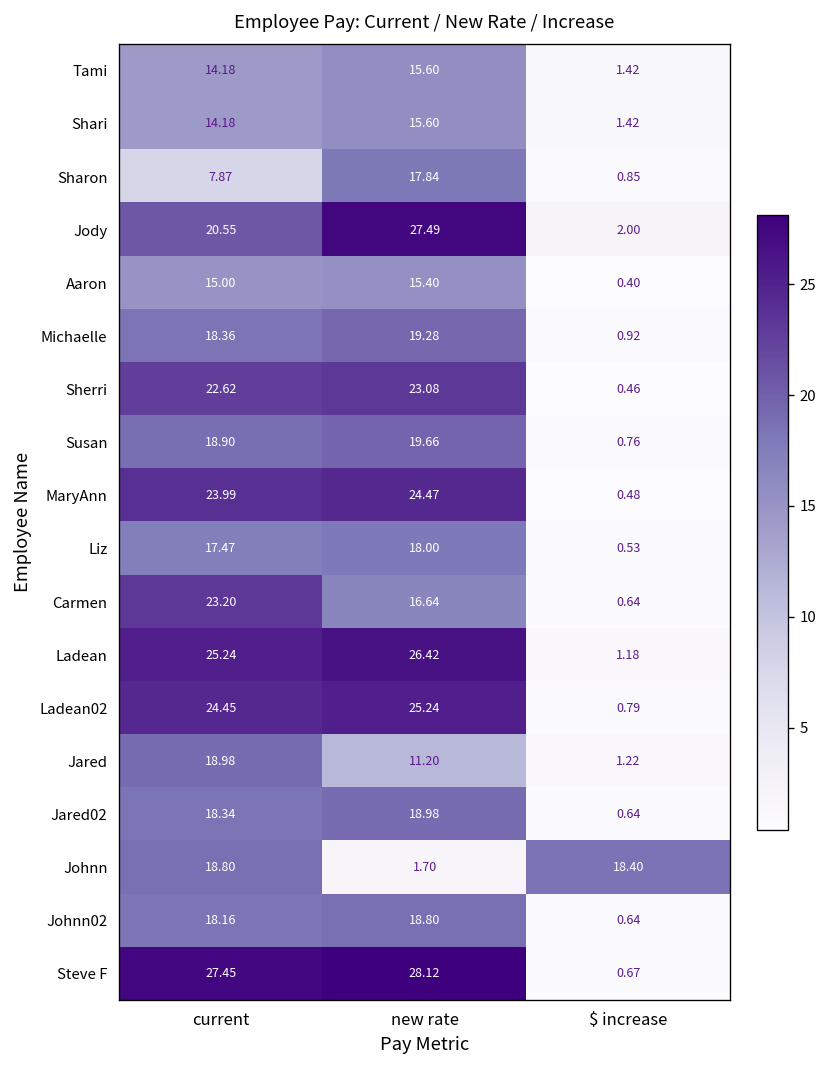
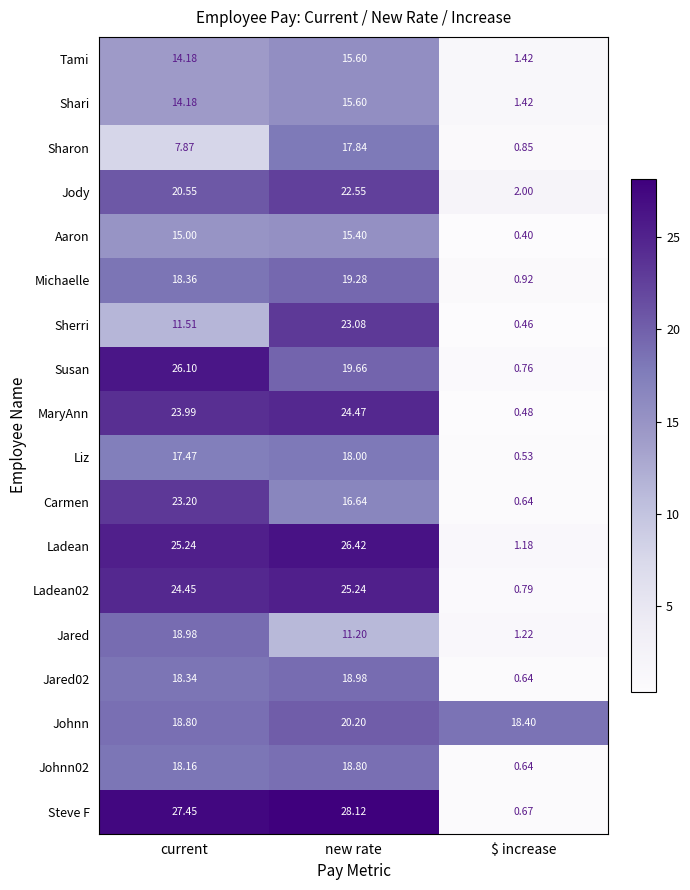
  {
    "Tami": {
      "current": 14.18,
      "new rate": 15.60,
      "$ increase": 1.42
    },
    "Shari": {
      "current": 14.18,
      "new rate": 15.60,
      "$ increase": 1.42
    },
    "Sharon": {
      "current": 7.87,
      "new rate": 17.84,
      "$ increase": 0.85
    },
    "Jody": {
      "current": 20.55,
-     "new rate": 27.49,
+     "new rate": 22.55,
      "$ increase": 2.00
    },
    "Aaron": {
      "current": 15.00,
      "new rate": 15.40,
      "$ increase": 0.40
    },
    "Michaelle": {
      "current": 18.36,
      "new rate": 19.28,
      "$ increase": 0.92
    },
    "Sherri": {
-     "current": 22.62,
+     "current": 11.51,
      "new rate": 23.08,
      "$ increase": 0.46
    },
    "Susan": {
-     "current": 18.90,
+     "current": 26.10,
      "new rate": 19.66,
      "$ increase": 0.76
    },
    "MaryAnn": {
      "current": 23.99,
      "new rate": 24.47,
      "$ increase": 0.48
    },
    "Liz": {
      "current": 17.47,
      "new rate": 18.00,
      "$ increase": 0.53
    },
    "Carmen": {
      "current": 23.20,
      "new rate": 16.64,
      "$ increase": 0.64
    },
    "Ladean": {
      "current": 25.24,
      "new rate": 26.42,
      "$ increase": 1.18
    },
    "Ladean02": {
      "current": 24.45,
      "new rate": 25.24,
      "$ increase": 0.79
    },
    "Jared": {
      "current": 18.98,
      "new rate": 11.20,
      "$ increase": 1.22
    },
    "Jared02": {
      "current": 18.34,
      "new rate": 18.98,
      "$ increase": 0.64
    },
    "Johnn": {
      "current": 18.80,
-     "new rate": 1.70,
+     "new rate": 20.20,
      "$ increase": 18.40
    },
    "Johnn02": {
      "current": 18.16,
      "new rate": 18.80,
      "$ increase": 0.64
    },
    "Steve F": {
      "current": 27.45,
      "new rate": 28.12,
      "$ increase": 0.67
    }
  }
